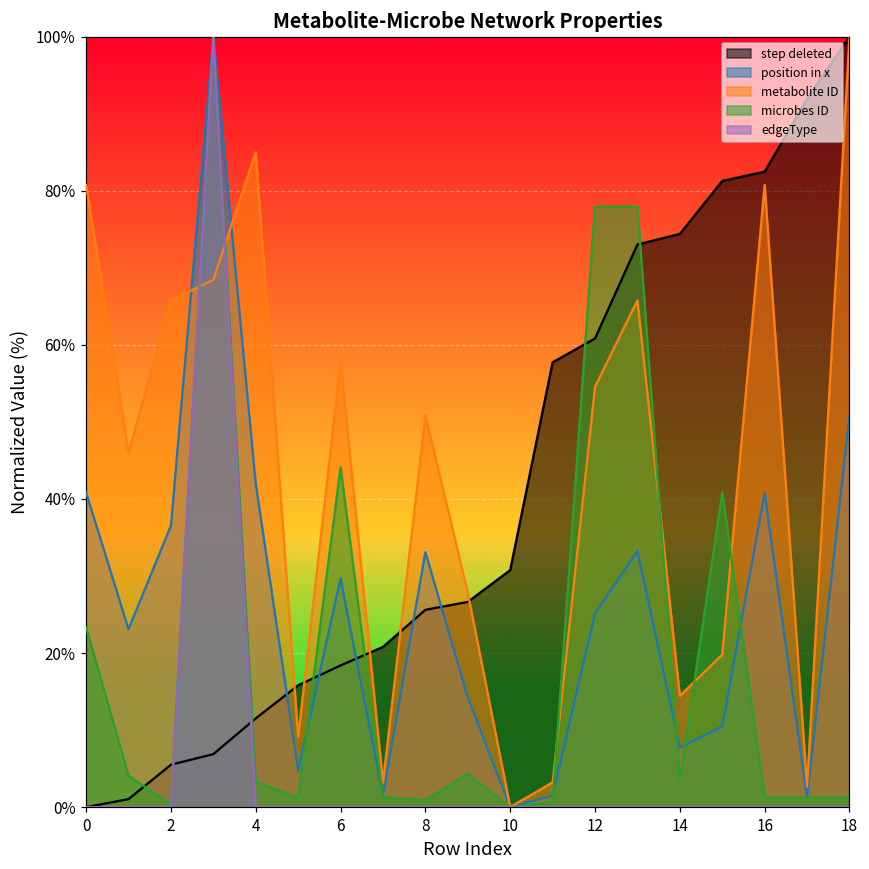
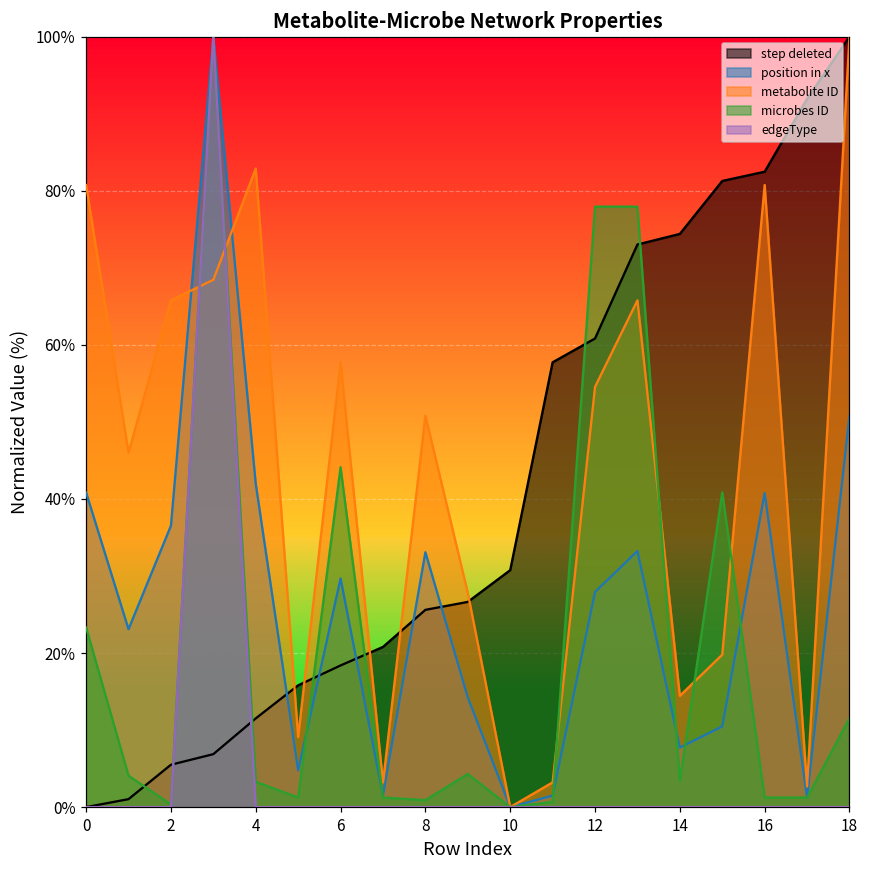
  {
    "step deleted": {
      "2": "5%",
      "4": "12%",
      "6": "18%",
      "8": "26%",
      "10": "31%",
      "12": "61%",
      "14": "74%",
      "16": "82%"
    },
    "position in x": {
      "0": "41%",
      "2": "37%",
      "4": "42%",
      "6": "30%",
      "8": "33%",
-     "12": "25%",
+     "12": "28%",
      "14": "8%",
      "16": "41%",
      "18": "51%"
    },
    "metabolite ID": {
      "0": "81%",
      "2": "66%",
-     "4": "85%",
+     "4": "83%",
      "6": "58%",
      "8": "51%",
      "12": "55%",
      "14": "14%",
      "16": "81%"
    },
    "microbes ID": {
      "0": "23%",
      "4": "3%",
      "6": "44%",
      "8": "1%",
      "12": "78%",
      "14": "3%",
      "16": "1%",
-     "18": "1%"
+     "18": "12%"
    },
    "edgeType": {
      "4": "0%",
      "6": "0%",
      "8": "0%",
      "12": "0%",
      "14": "0%",
      "16": "0%",
      "18": "0%"
    }
  }
